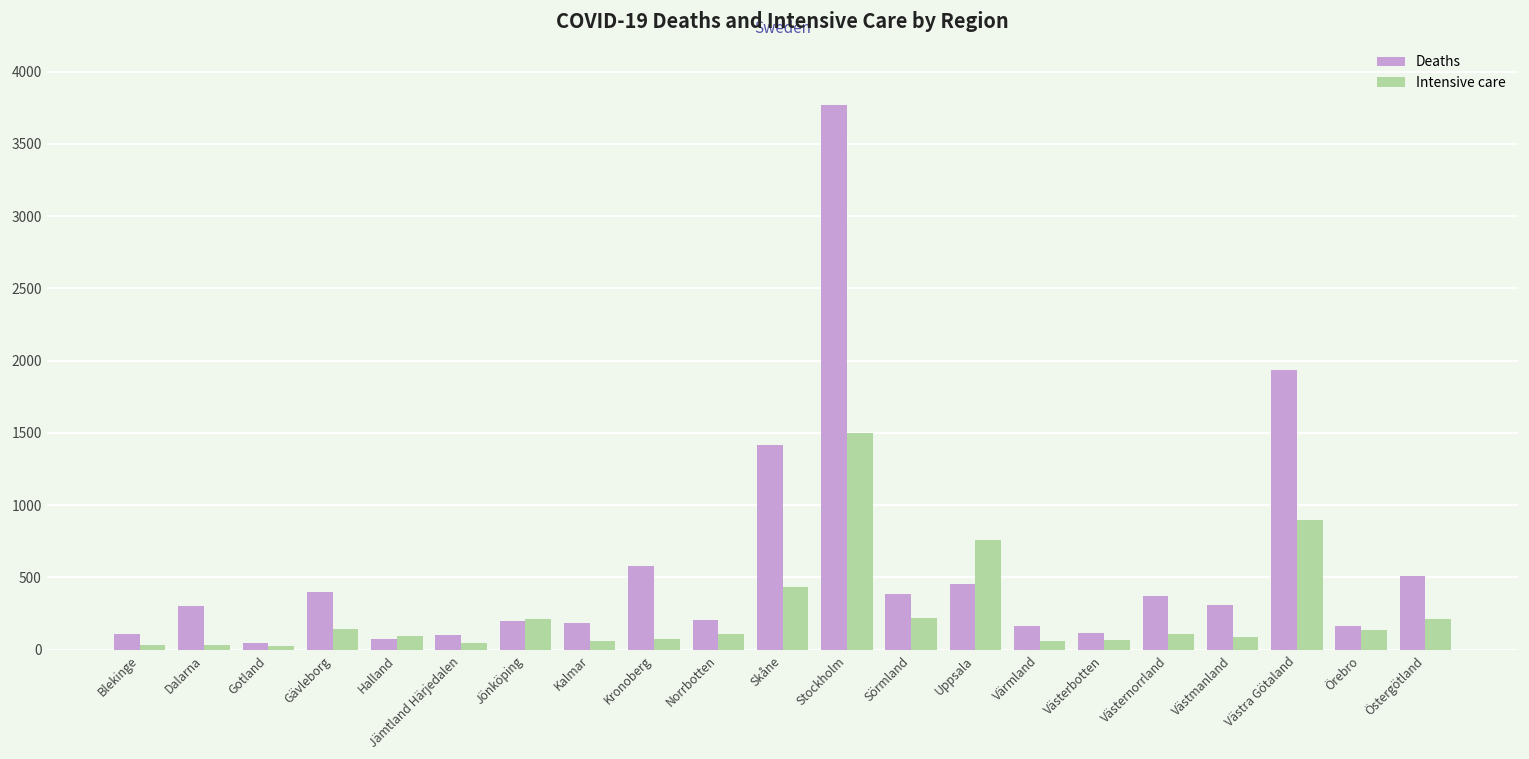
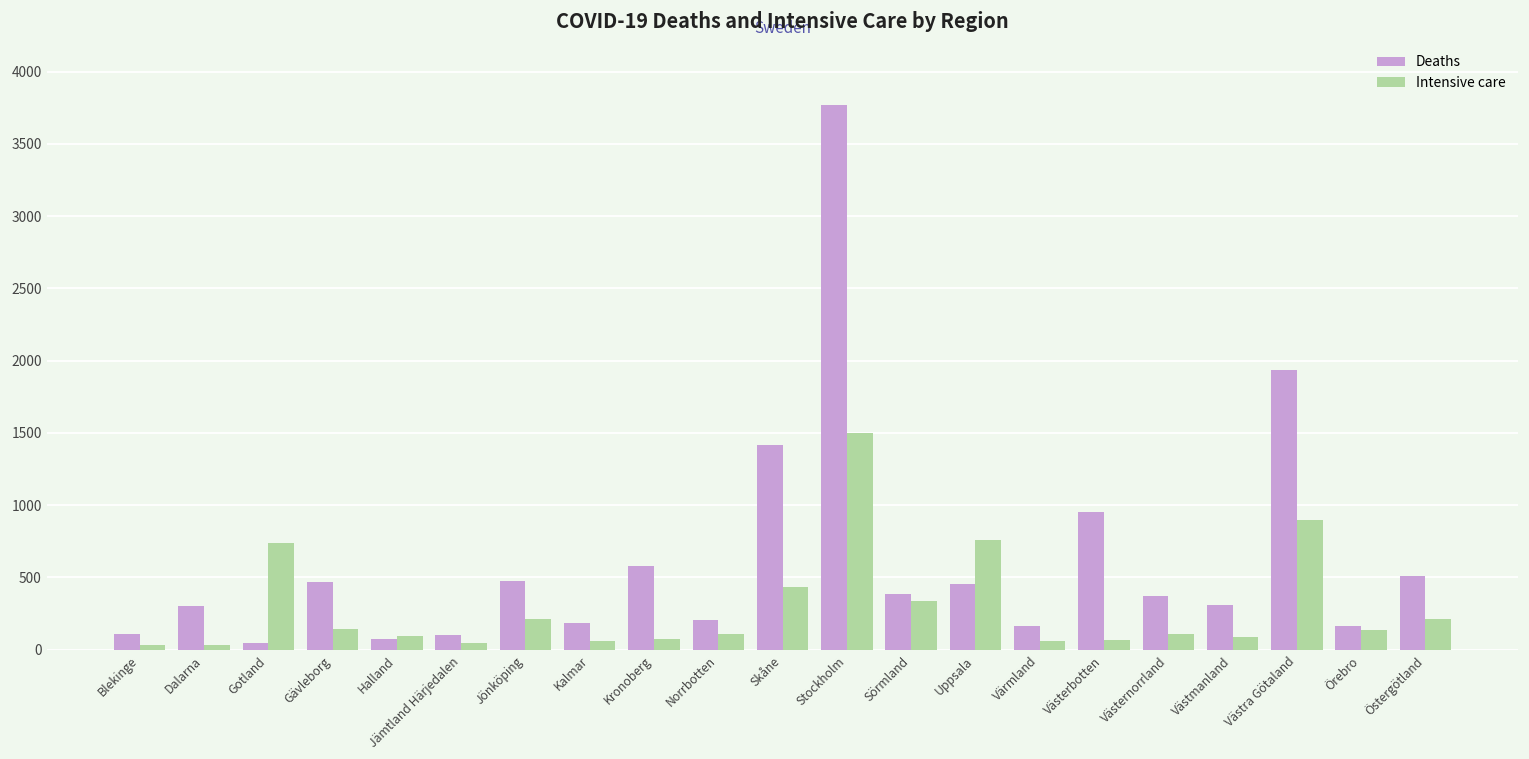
  {
    "Deaths": {
      "Blekinge": 110,
      "Dalarna": 300,
      "Gotland": 40,
-     "Gävleborg": 400,
+     "Gävleborg": 470,
      "Halland": 70,
      "Jämtland Härjedalen": 100,
-     "Jönköping": 200,
+     "Jönköping": 470,
      "Kalmar": 190,
      "Kronoberg": 580,
      "Norrbotten": 210,
      "Skåne": 1410,
      "Stockholm": 3770,
      "Sörmland": 380,
      "Uppsala": 460,
      "Värmland": 160,
-     "Västerbotten": 120,
+     "Västerbotten": 960,
      "Västernorrland": 370,
      "Västmanland": 310,
      "Västra Götaland": 1930,
      "Örebro": 160,
      "Östergötland": 510
    },
    "Intensive care": {
      "Blekinge": 30,
      "Dalarna": 30,
-     "Gotland": 20,
+     "Gotland": 740,
      "Gävleborg": 150,
      "Halland": 100,
      "Jämtland Härjedalen": 50,
      "Jönköping": 220,
      "Kalmar": 60,
      "Kronoberg": 80,
      "Norrbotten": 110,
      "Skåne": 440,
      "Stockholm": 1500,
-     "Sörmland": 220,
+     "Sörmland": 340,
      "Uppsala": 760,
      "Värmland": 60,
      "Västerbotten": 70,
      "Västernorrland": 110,
      "Västmanland": 90,
      "Västra Götaland": 900,
      "Örebro": 130,
      "Östergötland": 210
    }
  }
